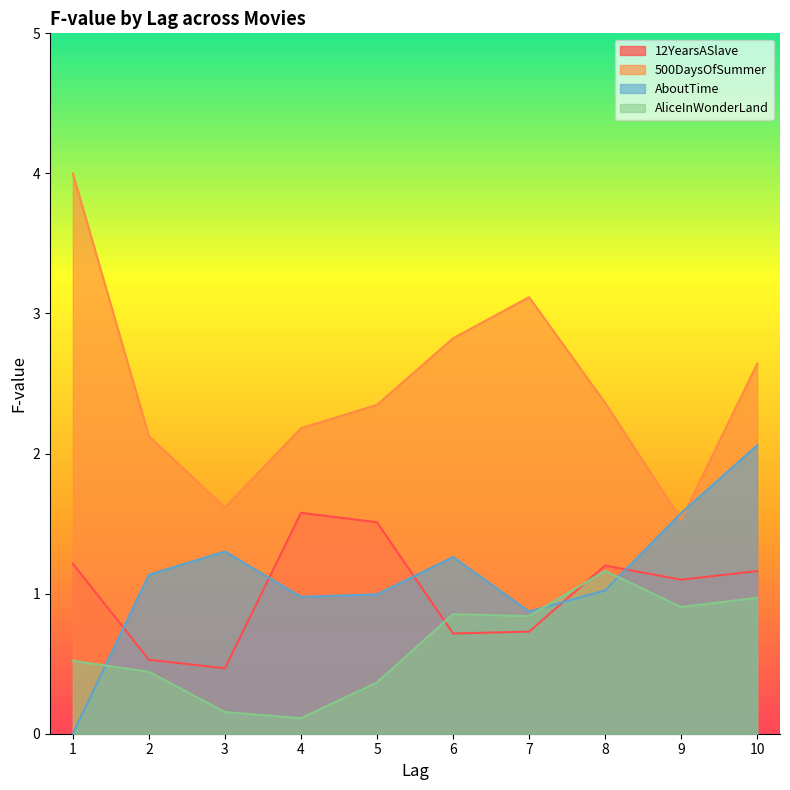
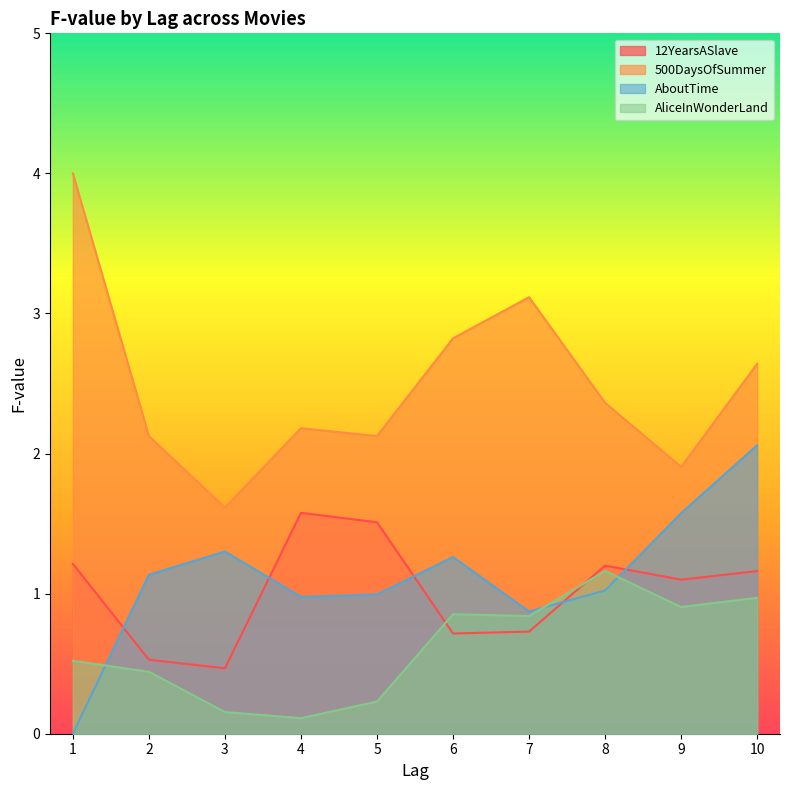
  {
    "12YearsASlave": {
      "1": 1.21,
      "2": 0.53,
      "3": 0.47,
      "4": 1.58,
      "5": 1.51,
      "6": 0.72,
      "7": 0.73,
      "8": 1.20,
      "9": 1.10,
      "10": 1.16
    },
    "500DaysOfSummer": {
      "1": 4.00,
      "2": 2.12,
      "3": 1.62,
      "4": 2.18,
-     "5": 2.35,
+     "5": 2.13,
      "6": 2.82,
      "7": 3.12,
      "8": 2.36,
-     "9": 1.53,
+     "9": 1.90,
      "10": 2.64
    },
    "AboutTime": {
      "1": 0.00,
      "2": 1.14,
      "3": 1.30,
      "4": 0.98,
      "5": 0.99,
      "6": 1.26,
      "7": 0.87,
      "8": 1.02,
      "9": 1.57,
      "10": 2.06
    },
    "AliceInWonderLand": {
      "1": 0.52,
      "2": 0.44,
      "3": 0.15,
      "4": 0.11,
-     "5": 0.37,
+     "5": 0.23,
      "6": 0.85,
      "7": 0.84,
      "8": 1.16,
      "9": 0.90,
      "10": 0.97
    }
  }
